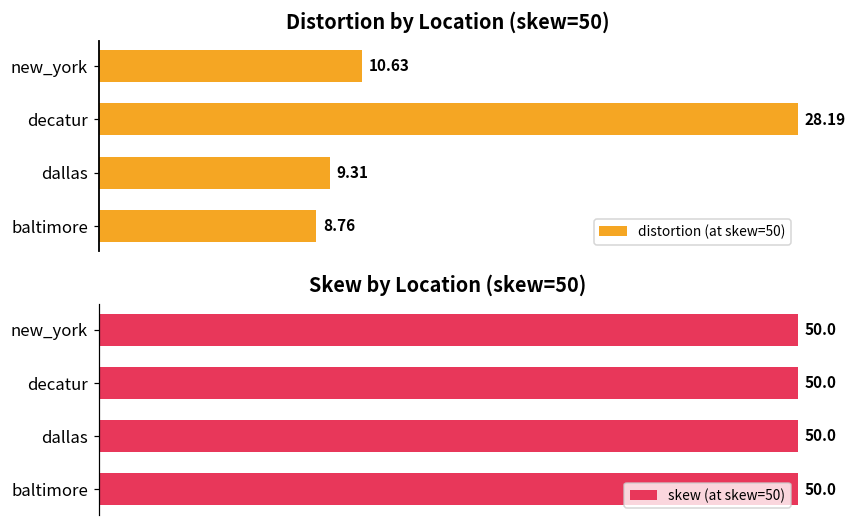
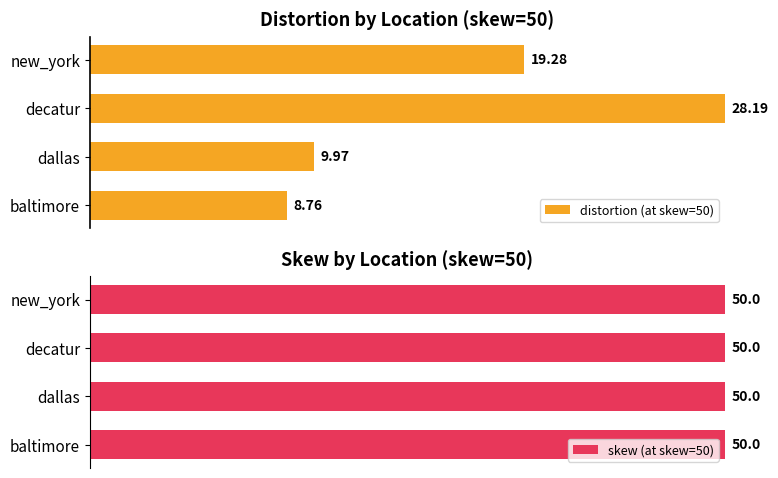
  {
    "Distortion by Location (skew=50)": {
-     "new_york": 10.63,
-     "dallas": 9.31
+     "new_york": 19.28,
+     "dallas": 9.97
    }
  }
